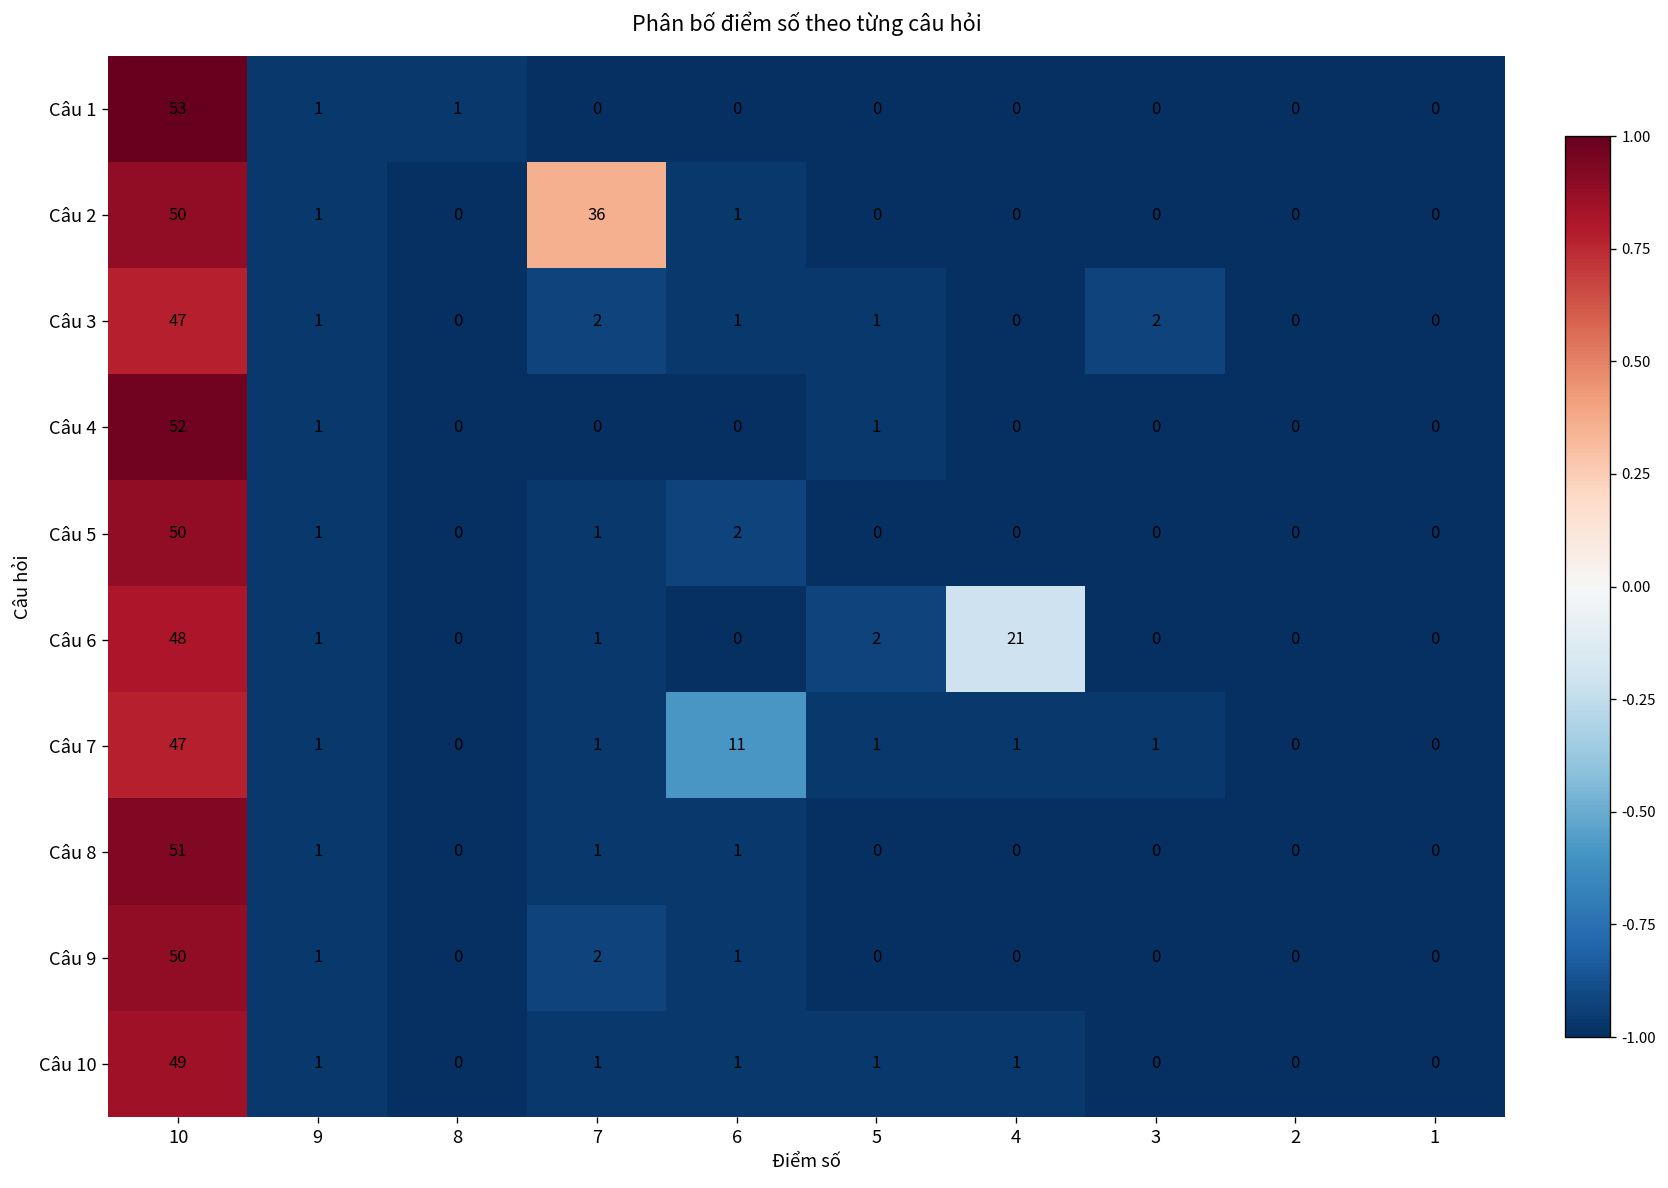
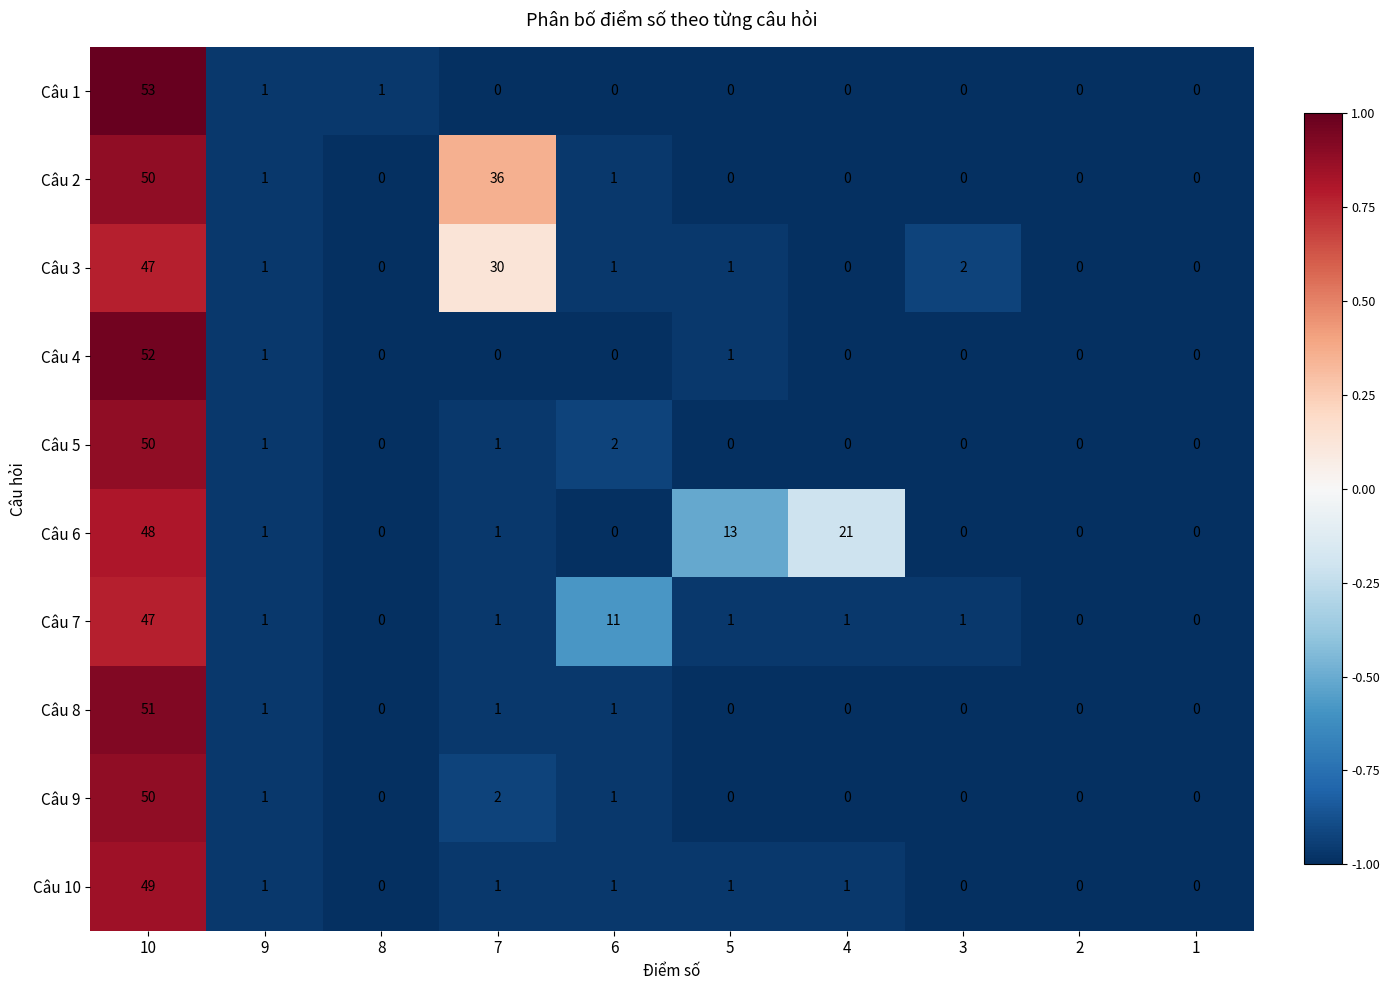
  {
    "Câu 1": {
      "10": 53,
      "9": 1,
      "8": 1,
      "7": 0,
      "6": 0,
      "5": 0,
      "4": 0,
      "3": 0,
      "2": 0,
      "1": 0
    },
    "Câu 2": {
      "10": 50,
      "9": 1,
      "8": 0,
      "7": 36,
      "6": 1,
      "5": 0,
      "4": 0,
      "3": 0,
      "2": 0,
      "1": 0
    },
    "Câu 3": {
      "10": 47,
      "9": 1,
      "8": 0,
-     "7": 2,
+     "7": 30,
      "6": 1,
      "5": 1,
      "4": 0,
      "3": 2,
      "2": 0,
      "1": 0
    },
    "Câu 4": {
      "10": 52,
      "9": 1,
      "8": 0,
      "7": 0,
      "6": 0,
      "5": 1,
      "4": 0,
      "3": 0,
      "2": 0,
      "1": 0
    },
    "Câu 5": {
      "10": 50,
      "9": 1,
      "8": 0,
      "7": 1,
      "6": 2,
      "5": 0,
      "4": 0,
      "3": 0,
      "2": 0,
      "1": 0
    },
    "Câu 6": {
      "10": 48,
      "9": 1,
      "8": 0,
      "7": 1,
      "6": 0,
-     "5": 2,
+     "5": 13,
      "4": 21,
      "3": 0,
      "2": 0,
      "1": 0
    },
    "Câu 7": {
      "10": 47,
      "9": 1,
      "8": 0,
      "7": 1,
      "6": 11,
      "5": 1,
      "4": 1,
      "3": 1,
      "2": 0,
      "1": 0
    },
    "Câu 8": {
      "10": 51,
      "9": 1,
      "8": 0,
      "7": 1,
      "6": 1,
      "5": 0,
      "4": 0,
      "3": 0,
      "2": 0,
      "1": 0
    },
    "Câu 9": {
      "10": 50,
      "9": 1,
      "8": 0,
      "7": 2,
      "6": 1,
      "5": 0,
      "4": 0,
      "3": 0,
      "2": 0,
      "1": 0
    },
    "Câu 10": {
      "10": 49,
      "9": 1,
      "8": 0,
      "7": 1,
      "6": 1,
      "5": 1,
      "4": 1,
      "3": 0,
      "2": 0,
      "1": 0
    }
  }
